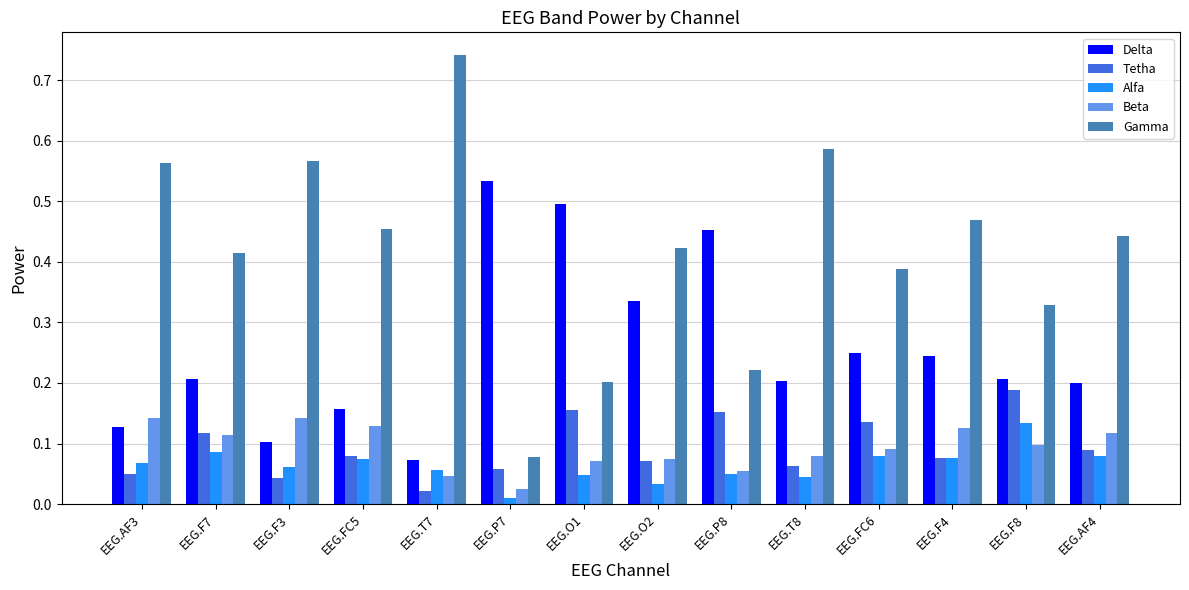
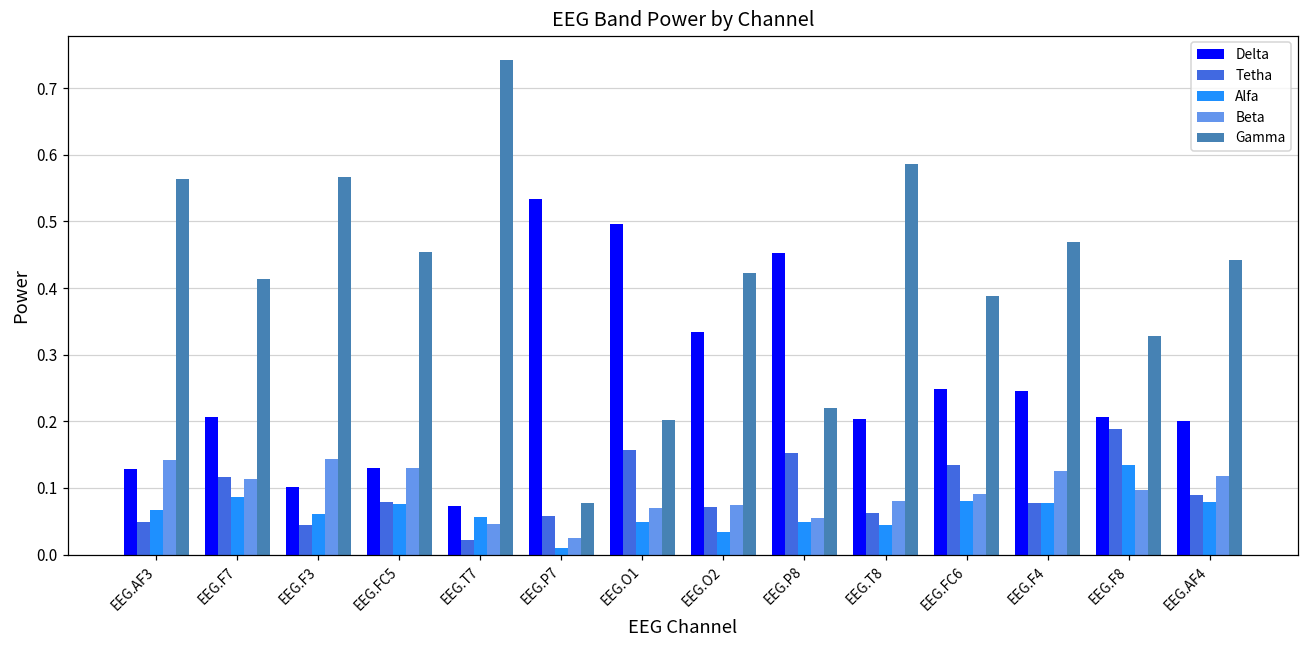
  {
    "Delta": {
      "EEG.AF3": 0.13,
      "EEG.F7": 0.21,
      "EEG.F3": 0.10,
-     "EEG.FC5": 0.16,
+     "EEG.FC5": 0.13,
      "EEG.T7": 0.07,
      "EEG.P7": 0.53,
      "EEG.O1": 0.50,
      "EEG.O2": 0.33,
      "EEG.P8": 0.45,
      "EEG.T8": 0.20,
      "EEG.FC6": 0.25,
      "EEG.F4": 0.24,
      "EEG.F8": 0.21,
      "EEG.AF4": 0.20
    },
    "Alfa": {
      "EEG.AF3": 0.07,
      "EEG.F7": 0.09,
      "EEG.F3": 0.06,
      "EEG.FC5": 0.08,
      "EEG.T7": 0.06,
      "EEG.P7": 0.01,
      "EEG.O1": 0.05,
      "EEG.O2": 0.03,
      "EEG.P8": 0.05,
      "EEG.T8": 0.04,
      "EEG.FC6": 0.08,
      "EEG.F4": 0.08,
      "EEG.F8": 0.13,
      "EEG.AF4": 0.08
    }
  }
